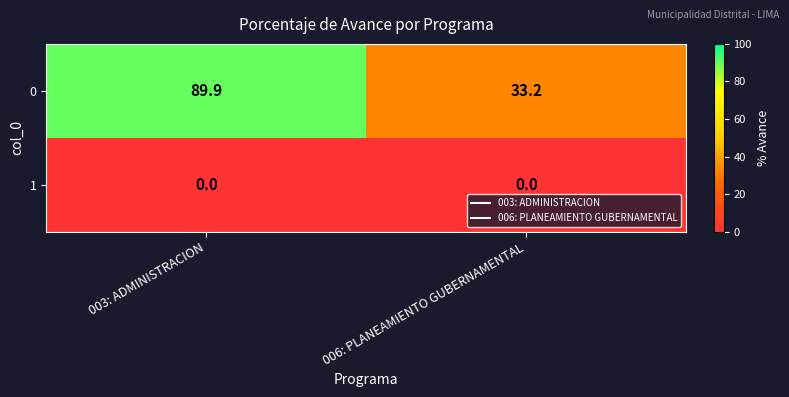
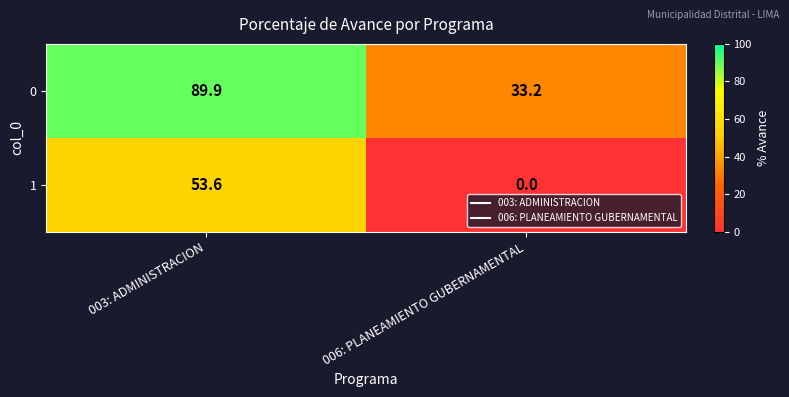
  {
    "0": {
      "003: ADMINISTRACION": 89.9,
      "006: PLANEAMIENTO GUBERNAMENTAL": 33.2
    },
    "1": {
-     "003: ADMINISTRACION": 0.0,
+     "003: ADMINISTRACION": 53.6,
      "006: PLANEAMIENTO GUBERNAMENTAL": 0.0
    }
  }
